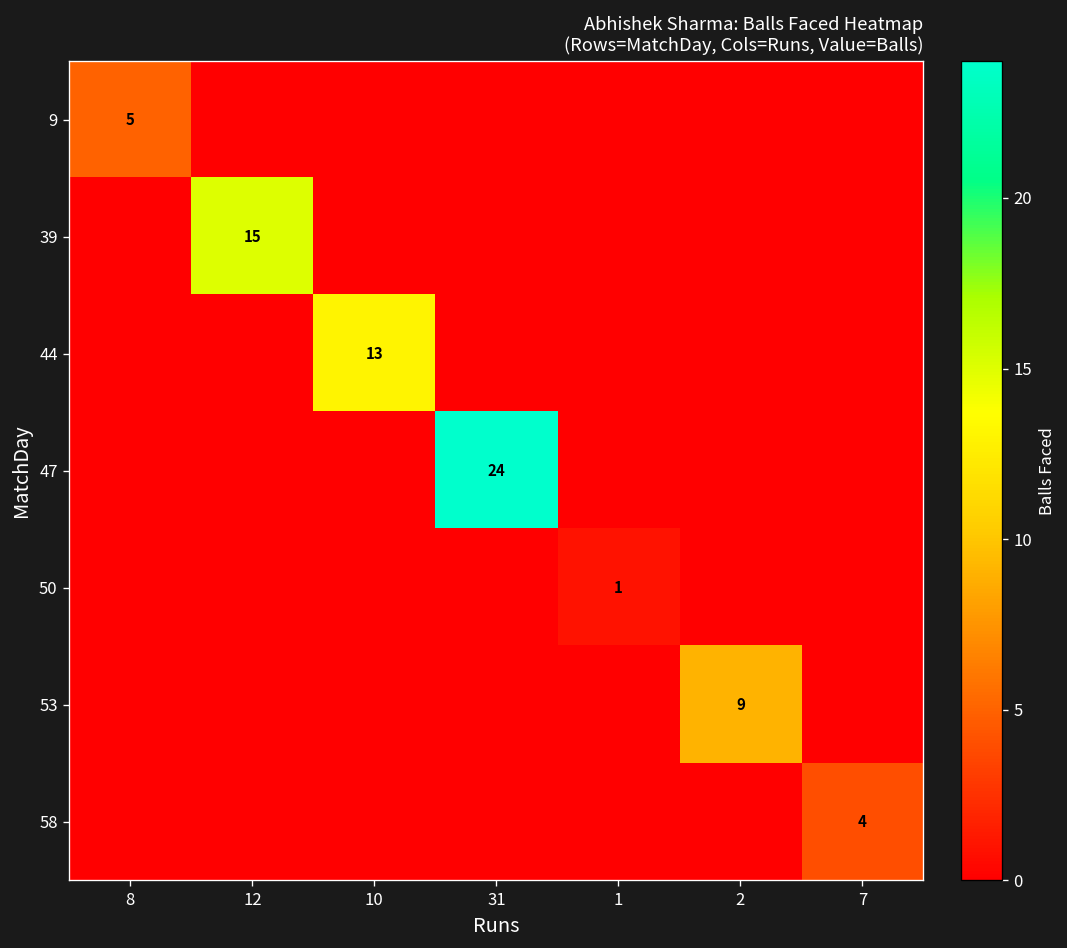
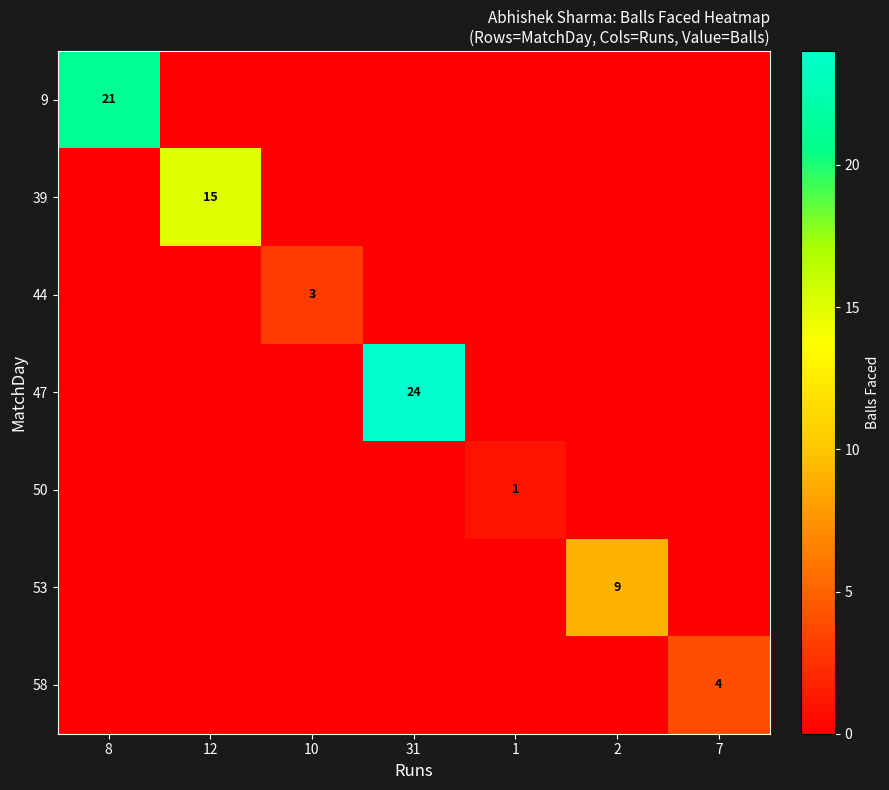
  {
    "9": {
-     "8": 5
+     "8": 21
    },
    "39": {
      "12": 15
    },
    "44": {
-     "10": 13
+     "10": 3
    },
    "47": {
      "31": 24
    },
    "50": {
      "1": 1
    },
    "53": {
      "2": 9
    },
    "58": {
      "7": 4
    }
  }
